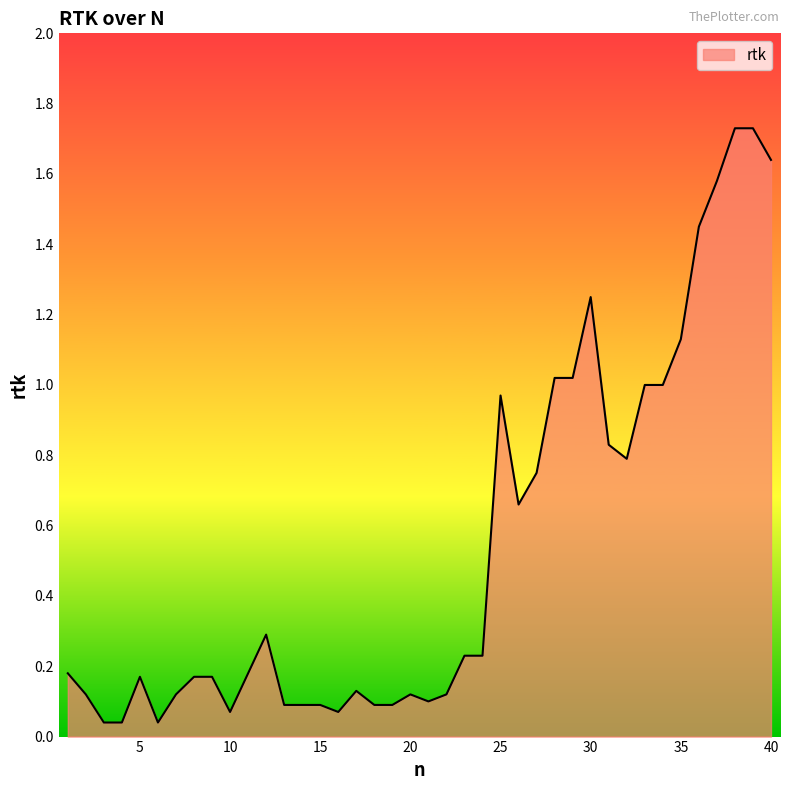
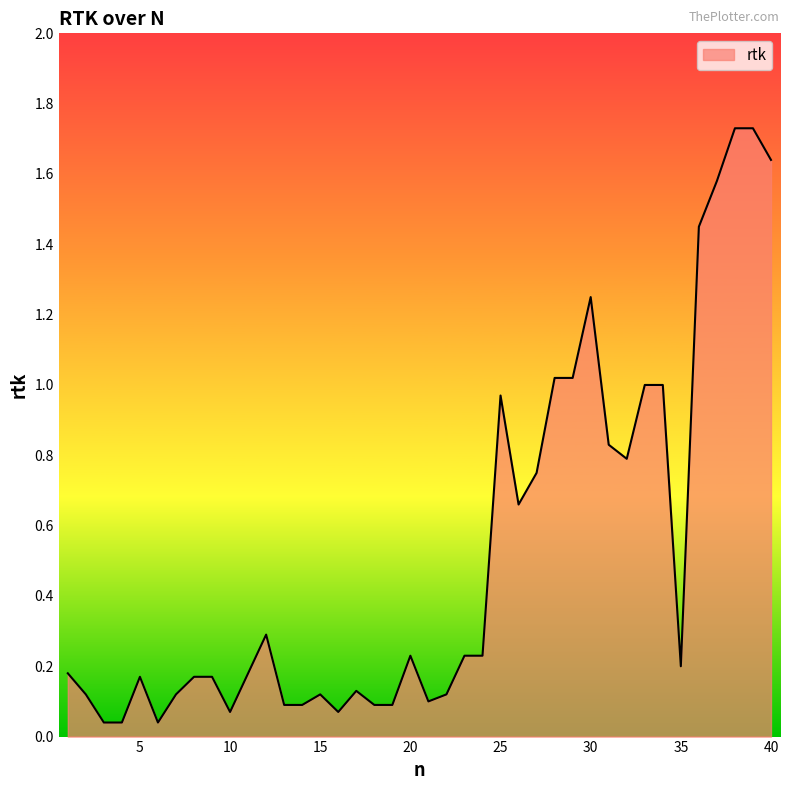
  {
    "5": 0.17,
    "10": 0.07,
-   "15": 0.09,
-   "20": 0.12,
+   "15": 0.12,
+   "20": 0.23,
    "25": 0.97,
    "30": 1.25,
-   "35": 1.13,
+   "35": 0.20,
    "40": 1.64
  }
